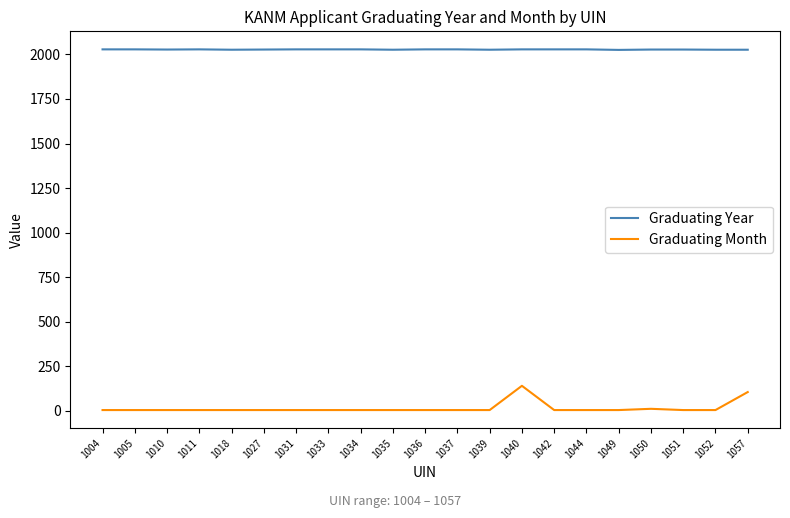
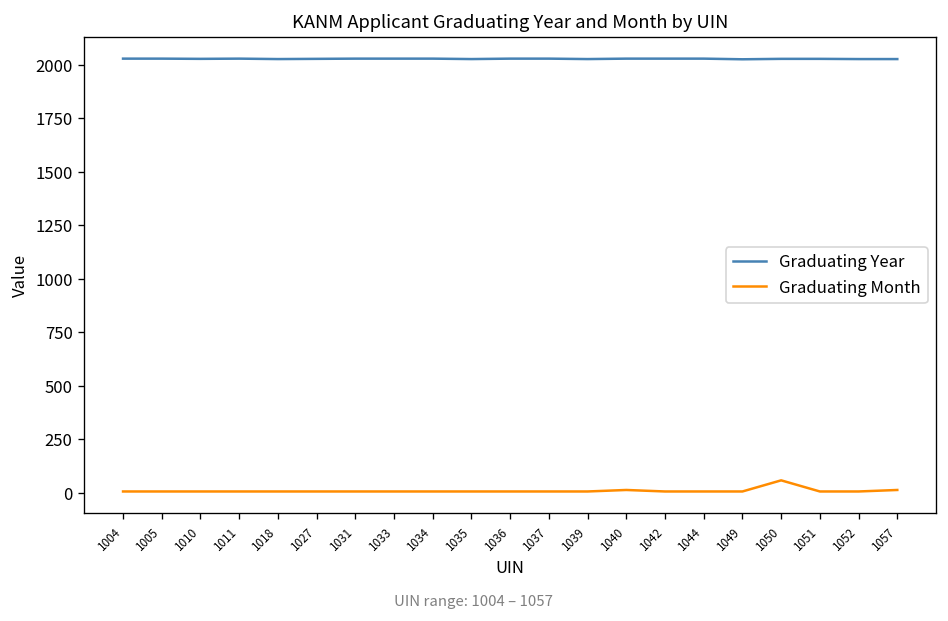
  {
    "Graduating Year": {
      "1004": 2030,
      "1005": 2030,
      "1010": 2030,
      "1011": 2030,
      "1018": 2030,
      "1027": 2030,
      "1031": 2030,
      "1033": 2030,
      "1034": 2030,
      "1035": 2030,
      "1036": 2030,
      "1037": 2030,
      "1039": 2030,
      "1040": 2030,
      "1042": 2030,
      "1044": 2030,
      "1049": 2030,
      "1050": 2030,
      "1051": 2030,
      "1052": 2030,
      "1057": 2030
    },
    "Graduating Month": {
      "1004": 10,
      "1005": 10,
      "1010": 10,
      "1011": 10,
      "1018": 10,
      "1027": 10,
      "1031": 10,
      "1033": 10,
      "1034": 10,
      "1035": 10,
      "1036": 10,
      "1037": 10,
      "1039": 10,
-     "1040": 140,
+     "1040": 10,
      "1042": 10,
      "1044": 10,
      "1049": 10,
-     "1050": 10,
+     "1050": 60,
      "1051": 10,
      "1052": 10,
-     "1057": 110
+     "1057": 10
    }
  }
